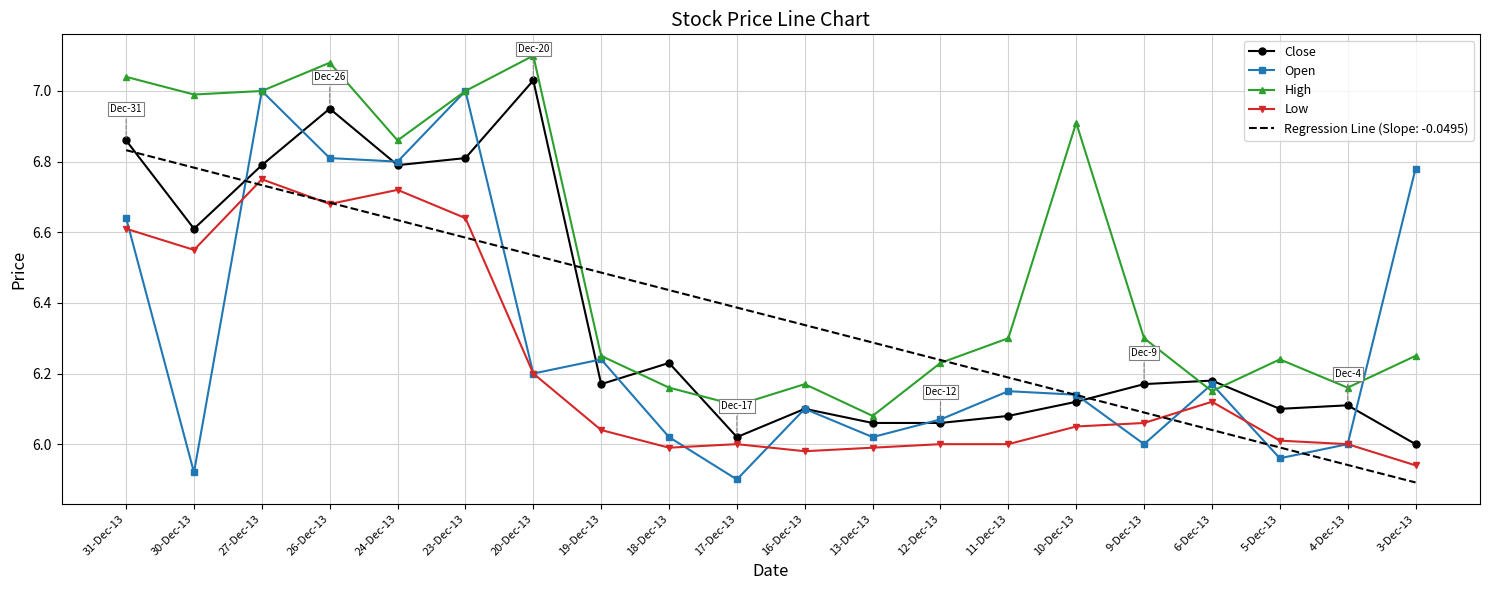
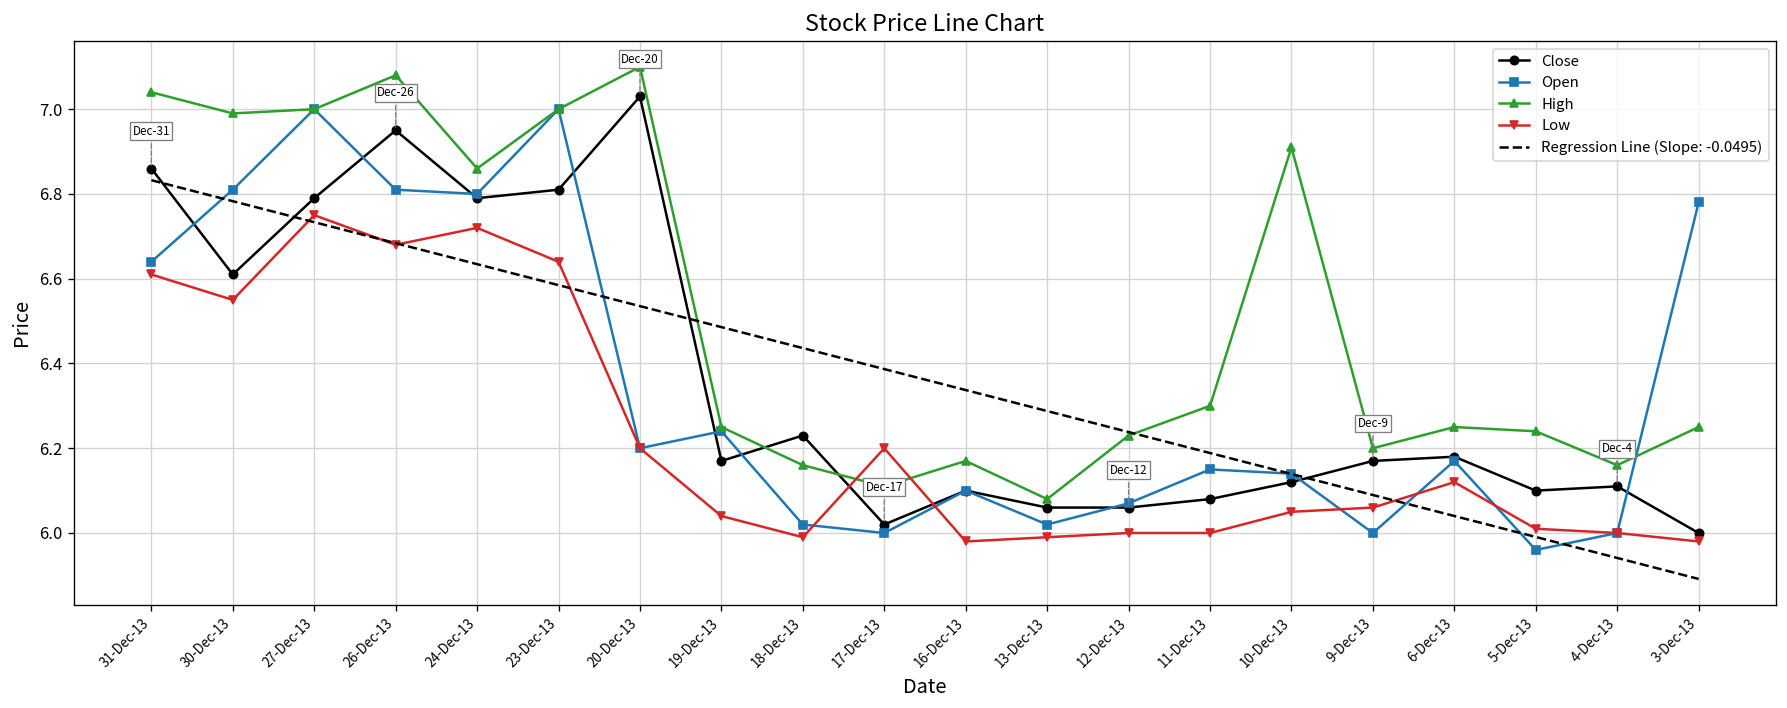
  {
    "Open": {
      "31-Dec-13": 6.64,
-     "30-Dec-13": 5.92,
+     "30-Dec-13": 6.81,
      "26-Dec-13": 6.81,
      "24-Dec-13": 6.80,
      "19-Dec-13": 6.24,
      "18-Dec-13": 6.02,
-     "17-Dec-13": 5.9,
+     "17-Dec-13": 6.0,
      "13-Dec-13": 6.02,
      "12-Dec-13": 6.07,
      "11-Dec-13": 6.15,
      "9-Dec-13": 6.00,
      "6-Dec-13": 6.17,
      "5-Dec-13": 5.96,
      "3-Dec-13": 6.78
    },
    "High": {
      "31-Dec-13": 7.04,
      "30-Dec-13": 6.99,
      "26-Dec-13": 7.08,
      "24-Dec-13": 6.86,
      "19-Dec-13": 6.25,
      "18-Dec-13": 6.16,
      "16-Dec-13": 6.17,
      "13-Dec-13": 6.08,
      "12-Dec-13": 6.23,
      "11-Dec-13": 6.30,
      "10-Dec-13": 6.91,
-     "9-Dec-13": 6.3,
-     "6-Dec-13": 6.15,
+     "9-Dec-13": 6.2,
+     "6-Dec-13": 6.25,
      "5-Dec-13": 6.24,
      "4-Dec-13": 6.16,
      "3-Dec-13": 6.25
    },
    "Low": {
      "31-Dec-13": 6.61,
      "30-Dec-13": 6.55,
      "27-Dec-13": 6.75,
      "24-Dec-13": 6.72,
      "23-Dec-13": 6.64,
      "19-Dec-13": 6.04,
      "18-Dec-13": 5.99,
-     "17-Dec-13": 6.0,
+     "17-Dec-13": 6.2,
      "16-Dec-13": 5.98,
      "13-Dec-13": 5.99,
      "12-Dec-13": 6.00,
      "11-Dec-13": 6.00,
      "10-Dec-13": 6.05,
      "9-Dec-13": 6.06,
      "6-Dec-13": 6.12,
      "5-Dec-13": 6.01,
-     "3-Dec-13": 5.94
+     "3-Dec-13": 5.98
    }
  }
